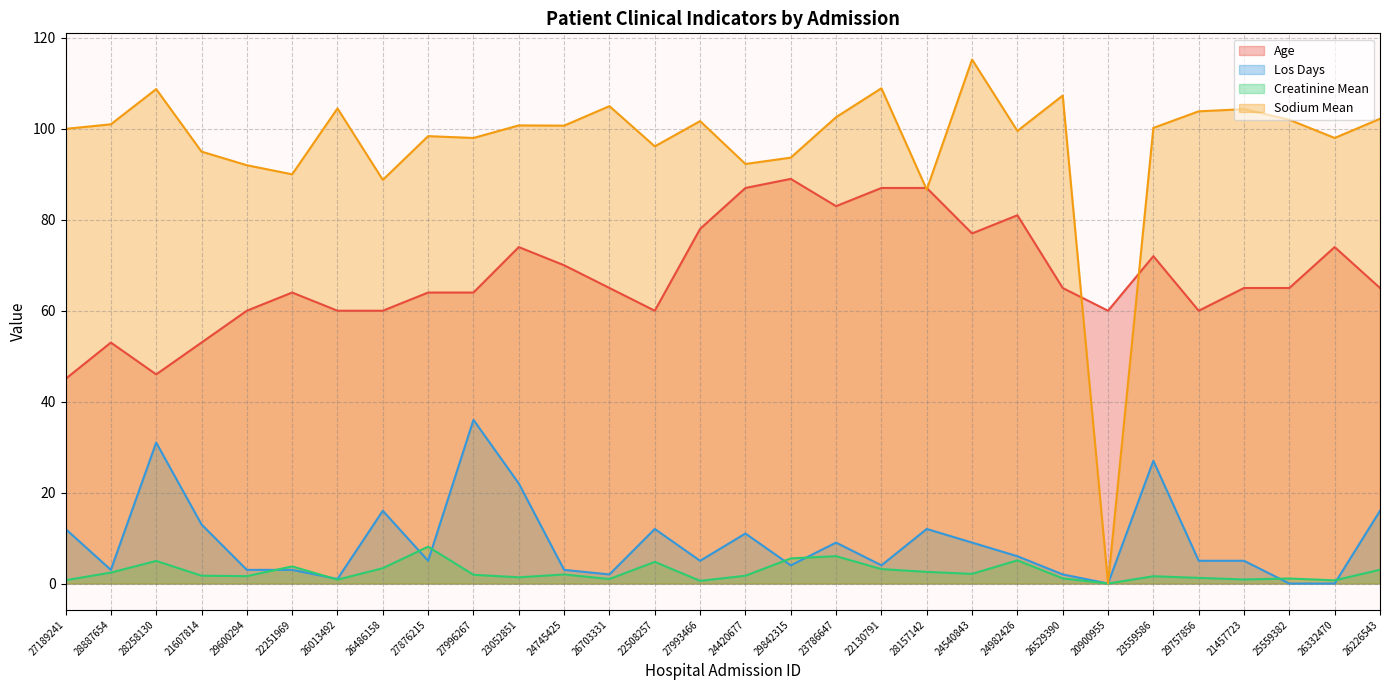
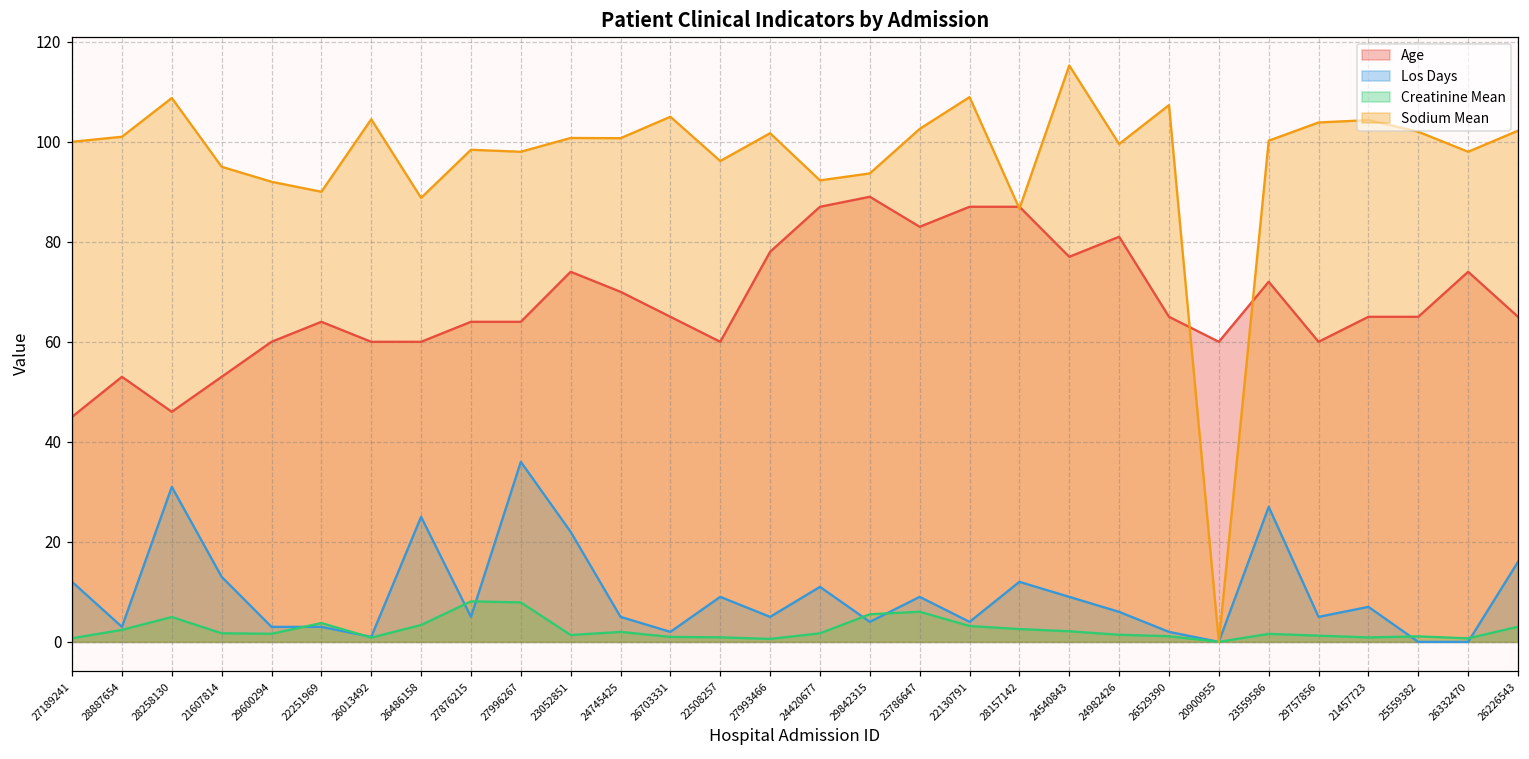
  {
    "Los Days": {
      "27189241": 12,
      "28887654": 3,
      "28258130": 31,
      "21607814": 13,
      "29600294": 3,
      "22251969": 3,
-     "26486158": 16,
+     "26486158": 25,
      "27876215": 5,
      "27996267": 36,
      "23052851": 22,
-     "24745425": 3,
+     "24745425": 5,
      "26703331": 2,
-     "22508257": 12,
+     "22508257": 9,
      "27993466": 5,
      "24420677": 11,
      "29842315": 4,
      "23786647": 9,
      "22130791": 4,
      "28157142": 12,
      "24540843": 9,
      "24982426": 6,
      "26529390": 2,
      "23559586": 27,
      "29757856": 5,
-     "21457723": 5,
+     "21457723": 7,
      "25559382": 0,
      "26332470": 0,
      "26226543": 16
    },
    "Creatinine Mean": {
      "27189241": 1,
      "28887654": 2,
      "28258130": 5,
      "21607814": 2,
      "29600294": 2,
      "22251969": 4,
      "26486158": 3,
      "27876215": 8,
-     "27996267": 2,
+     "27996267": 8,
      "23052851": 1,
      "24745425": 2,
      "26703331": 1,
-     "22508257": 5,
+     "22508257": 1,
      "27993466": 1,
      "24420677": 2,
      "29842315": 6,
      "23786647": 6,
      "22130791": 3,
      "28157142": 3,
      "24540843": 2,
-     "24982426": 5,
+     "24982426": 1,
      "26529390": 1,
      "23559586": 2,
      "29757856": 1,
      "21457723": 1,
      "25559382": 1,
      "26332470": 1,
      "26226543": 3
    }
  }
